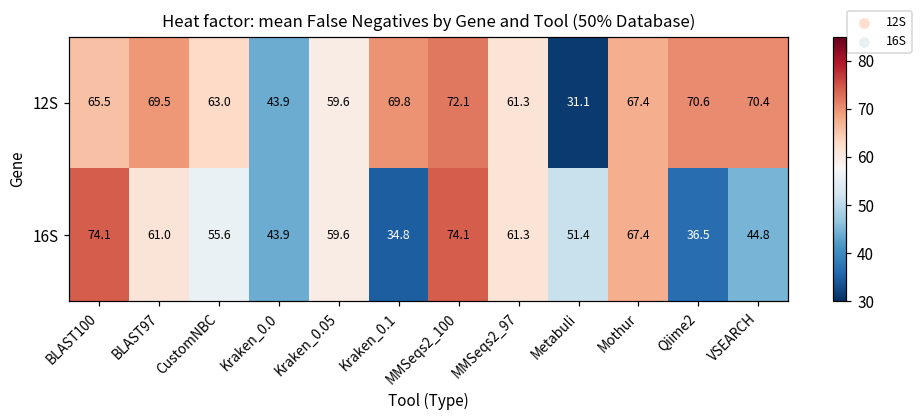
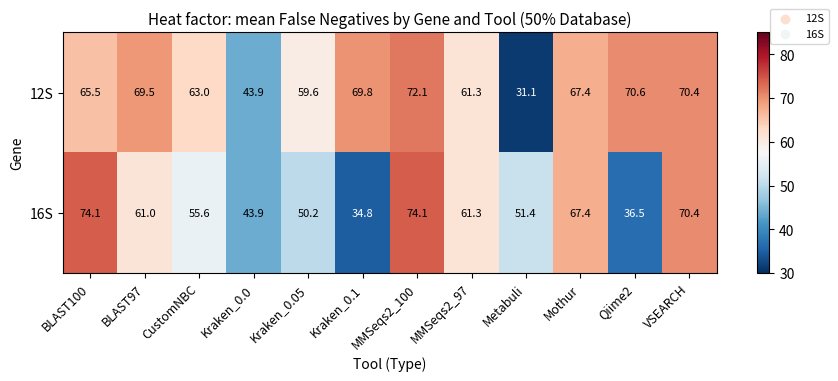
  {
    "12S": {
      "BLAST100": 65.5,
      "BLAST97": 69.5,
      "CustomNBC": 63.0,
      "Kraken_0.0": 43.9,
      "Kraken_0.05": 59.6,
      "Kraken_0.1": 69.8,
      "MMSeqs2_100": 72.1,
      "MMSeqs2_97": 61.3,
      "Metabuli": 31.1,
      "Mothur": 67.4,
      "Qiime2": 70.6,
      "VSEARCH": 70.4
    },
    "16S": {
      "BLAST100": 74.1,
      "BLAST97": 61.0,
      "CustomNBC": 55.6,
      "Kraken_0.0": 43.9,
-     "Kraken_0.05": 59.6,
+     "Kraken_0.05": 50.2,
      "Kraken_0.1": 34.8,
      "MMSeqs2_100": 74.1,
      "MMSeqs2_97": 61.3,
      "Metabuli": 51.4,
      "Mothur": 67.4,
      "Qiime2": 36.5,
-     "VSEARCH": 44.8
+     "VSEARCH": 70.4
    }
  }
